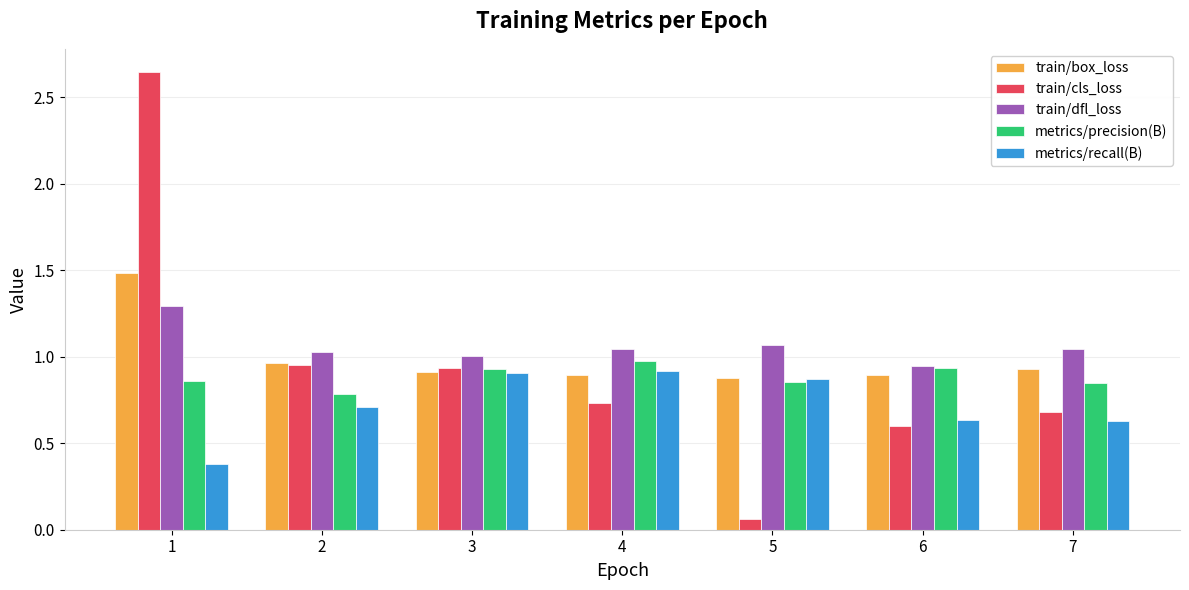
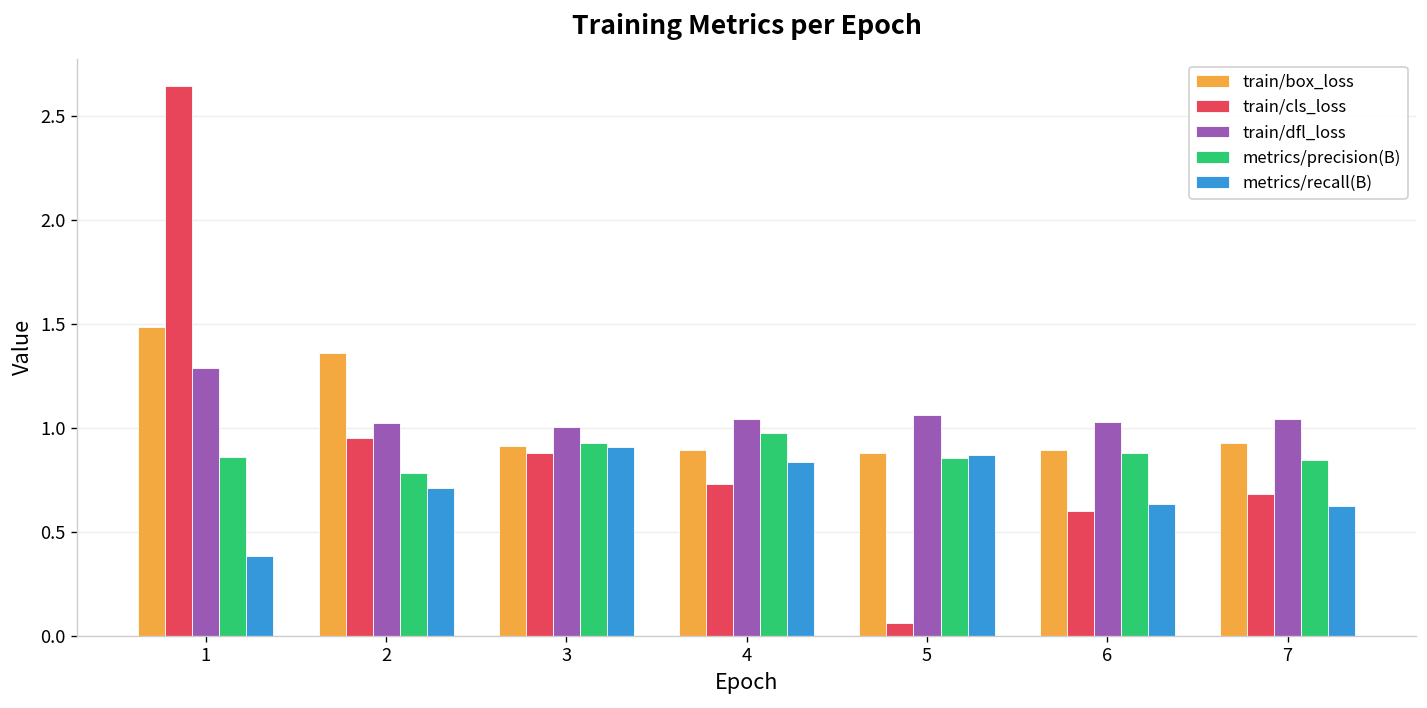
  {
    "train/box_loss": {
      "1": 1.48,
-     "2": 0.96,
+     "2": 1.36,
      "3": 0.91,
      "4": 0.89,
      "5": 0.88,
      "6": 0.90,
      "7": 0.93
    },
    "train/cls_loss": {
      "1": 2.65,
      "2": 0.95,
-     "3": 0.94,
+     "3": 0.88,
      "4": 0.73,
      "5": 0.06,
      "6": 0.60,
      "7": 0.68
    },
    "train/dfl_loss": {
      "1": 1.29,
      "2": 1.03,
      "3": 1.01,
      "4": 1.04,
      "5": 1.06,
-     "6": 0.95,
+     "6": 1.03,
      "7": 1.04
    },
    "metrics/precision(B)": {
      "1": 0.86,
      "2": 0.78,
      "3": 0.93,
      "4": 0.98,
      "5": 0.86,
-     "6": 0.93,
+     "6": 0.88,
      "7": 0.85
    },
    "metrics/recall(B)": {
      "1": 0.38,
      "2": 0.71,
      "3": 0.91,
-     "4": 0.92,
+     "4": 0.84,
      "5": 0.87,
      "6": 0.63,
      "7": 0.63
    }
  }
